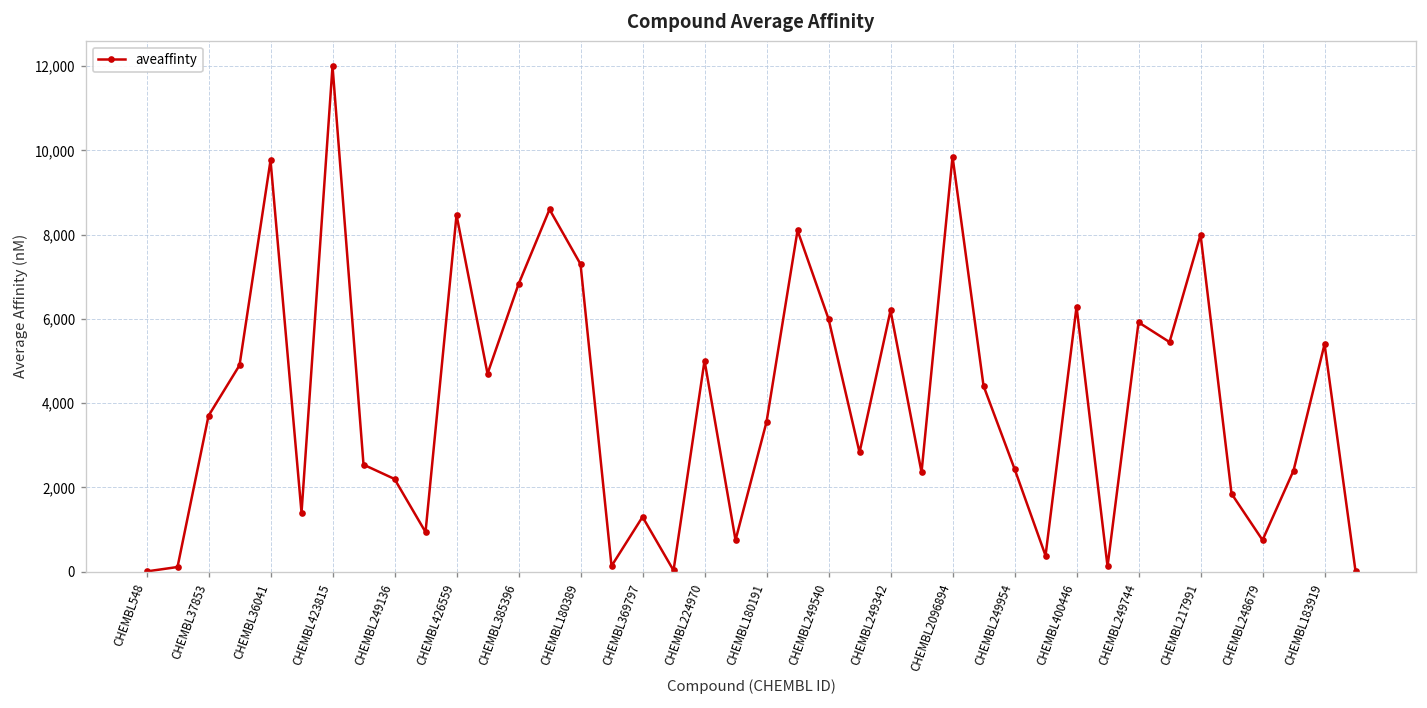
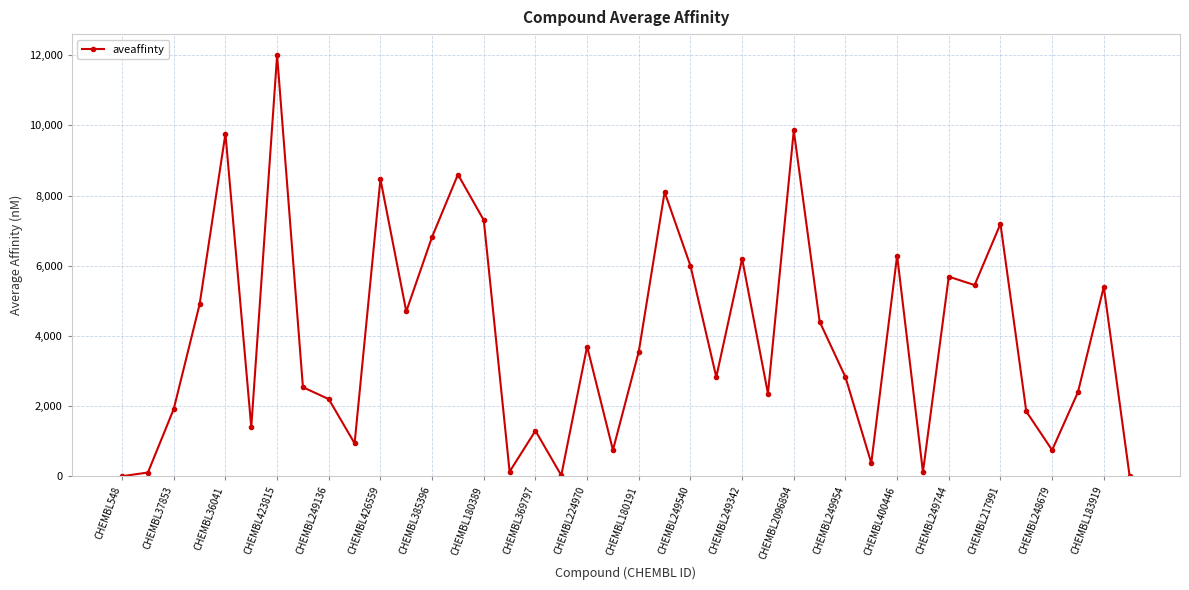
  {
    "CHEMBL548": "0",
-   "CHEMBL37853": "3,700",
+   "CHEMBL37853": "1,900",
    "CHEMBL36041": "9,800",
    "CHEMBL423815": "12,000",
    "CHEMBL249136": "2,200",
    "CHEMBL426559": "8,500",
    "CHEMBL385396": "6,800",
    "CHEMBL180389": "7,300",
    "CHEMBL369797": "1,300",
-   "CHEMBL224970": "5,000",
+   "CHEMBL224970": "3,700",
    "CHEMBL180191": "3,600",
    "CHEMBL249540": "6,000",
    "CHEMBL249342": "6,200",
    "CHEMBL2096894": "9,900",
-   "CHEMBL249954": "2,400",
+   "CHEMBL249954": "2,800",
    "CHEMBL400446": "6,300",
-   "CHEMBL249744": "5,900",
-   "CHEMBL217991": "8,000",
+   "CHEMBL249744": "5,700",
+   "CHEMBL217991": "7,200",
    "CHEMBL248679": "700",
    "CHEMBL183919": "5,400"
  }
